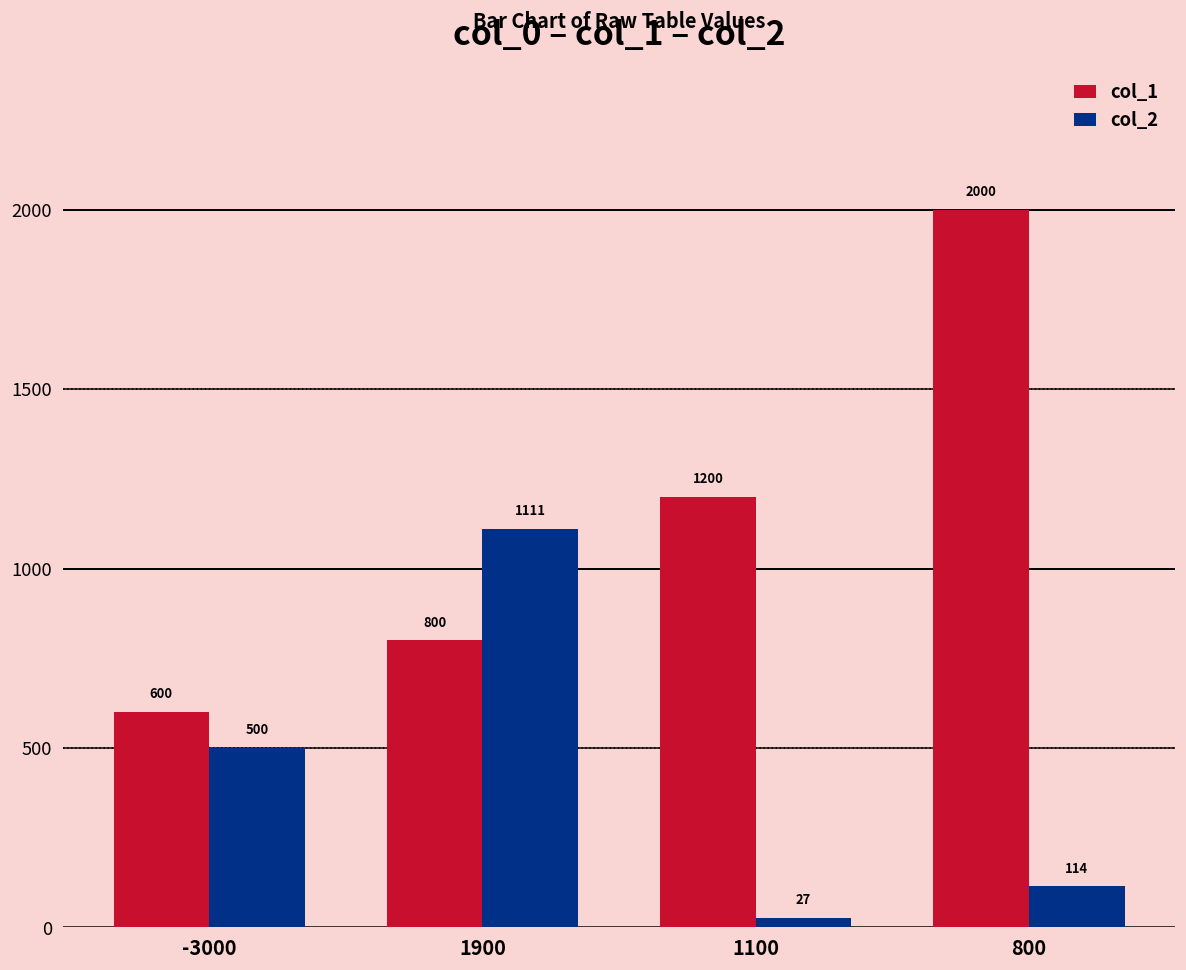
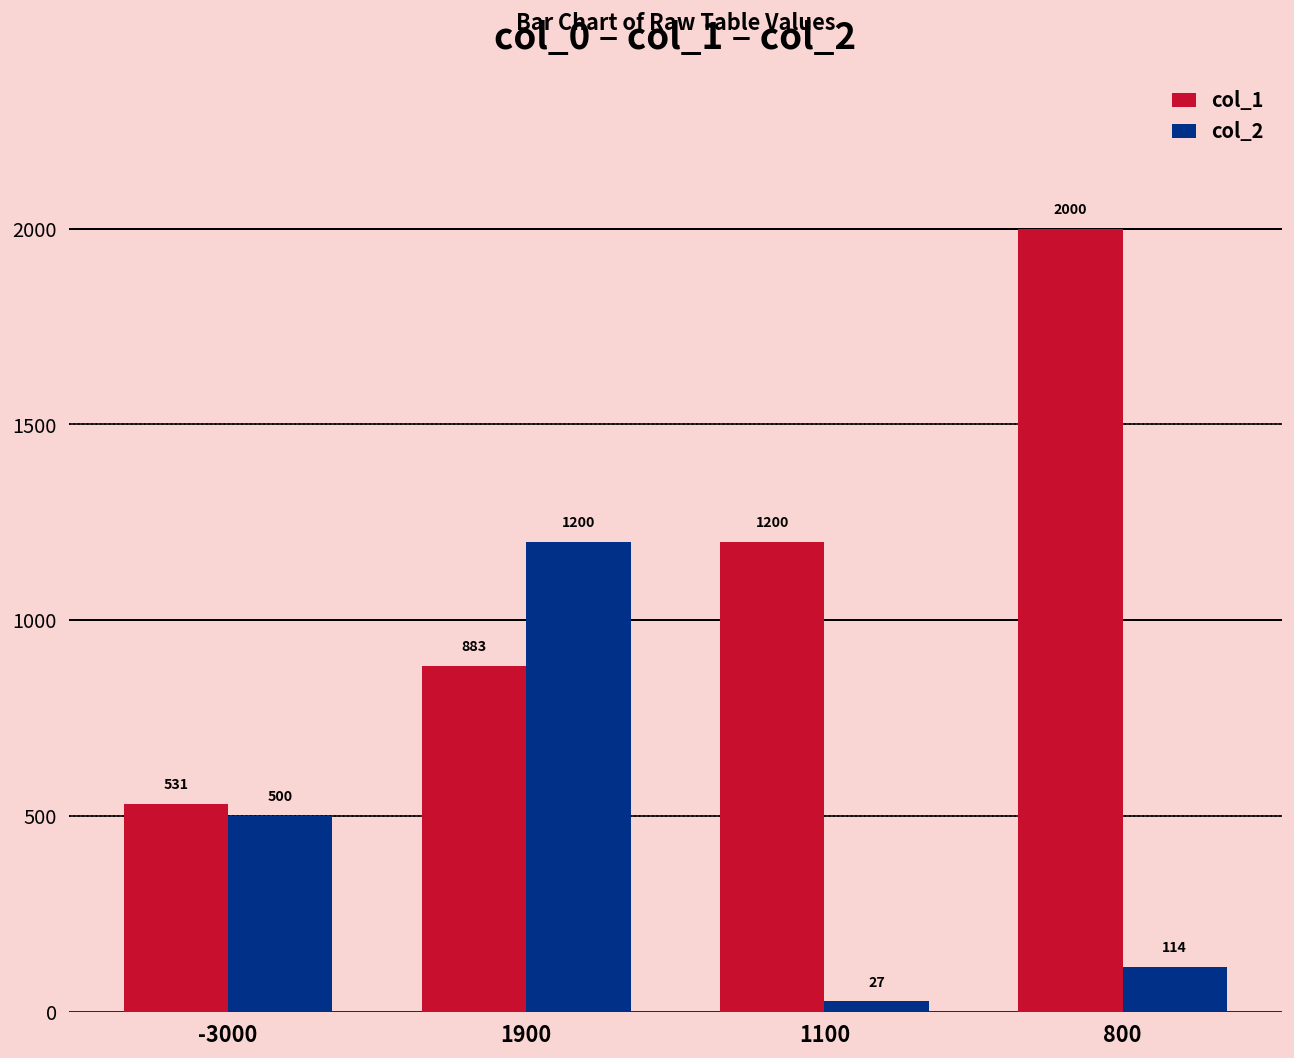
  {
    "col_1": {
-     "-3000": 600,
-     "1900": 800,
+     "-3000": 531,
+     "1900": 883,
      "1100": 1200,
      "800": 2000
    },
    "col_2": {
      "-3000": 500,
-     "1900": 1111,
+     "1900": 1200,
      "1100": 27,
      "800": 114
    }
  }
